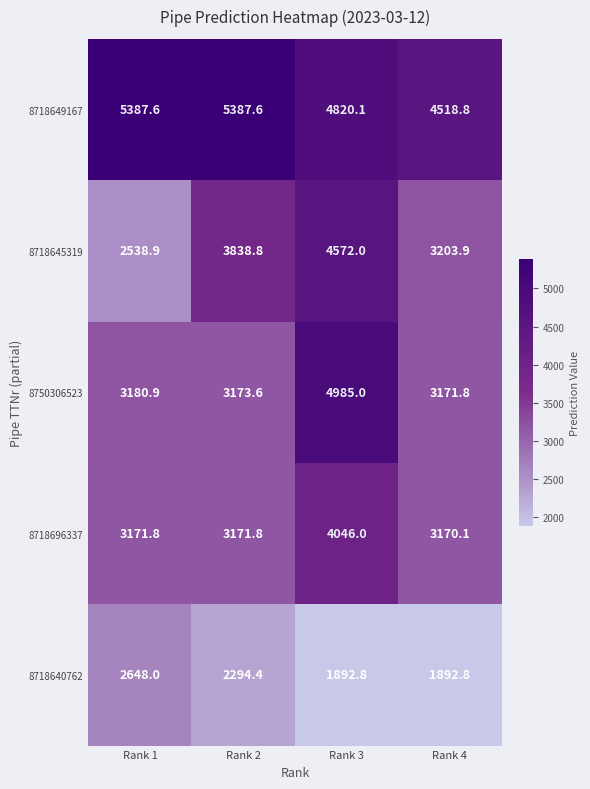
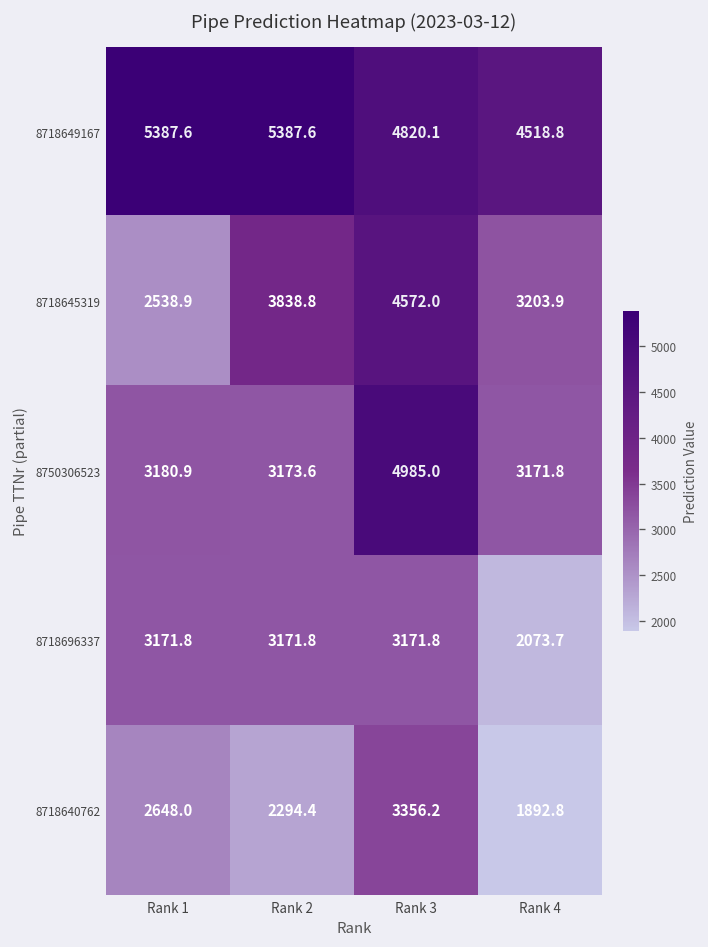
  {
    "8718649167": {
      "Rank 1": 5387.6,
      "Rank 2": 5387.6,
      "Rank 3": 4820.1,
      "Rank 4": 4518.8
    },
    "8718645319": {
      "Rank 1": 2538.9,
      "Rank 2": 3838.8,
      "Rank 3": 4572.0,
      "Rank 4": 3203.9
    },
    "8750306523": {
      "Rank 1": 3180.9,
      "Rank 2": 3173.6,
      "Rank 3": 4985.0,
      "Rank 4": 3171.8
    },
    "8718696337": {
      "Rank 1": 3171.8,
      "Rank 2": 3171.8,
-     "Rank 3": 4046.0,
-     "Rank 4": 3170.1
+     "Rank 3": 3171.8,
+     "Rank 4": 2073.7
    },
    "8718640762": {
      "Rank 1": 2648.0,
      "Rank 2": 2294.4,
-     "Rank 3": 1892.8,
+     "Rank 3": 3356.2,
      "Rank 4": 1892.8
    }
  }
